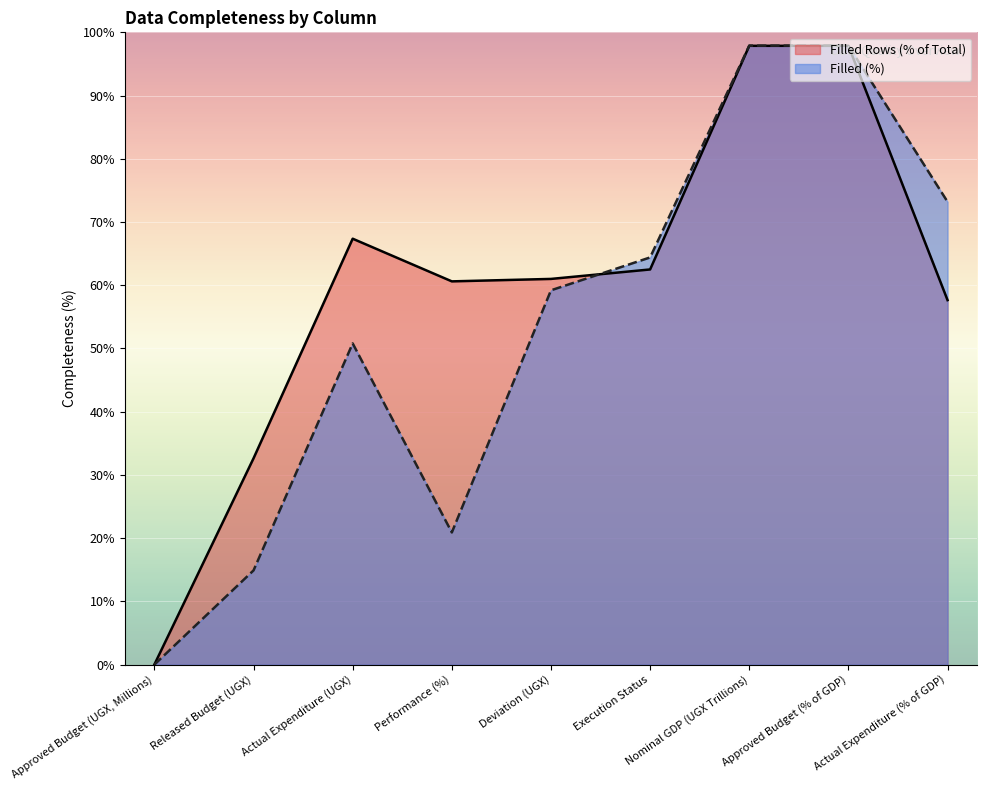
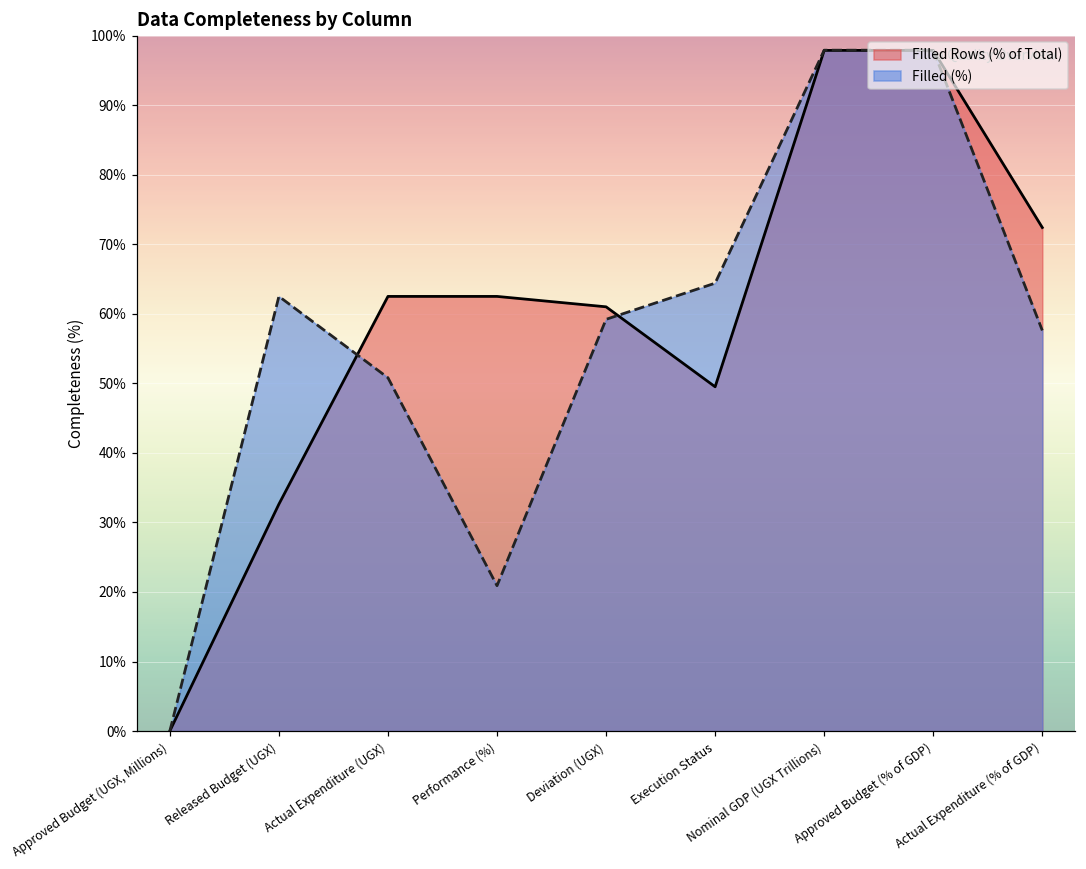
  {
    "Filled Rows (% of Total)": {
      "Released Budget (UGX)": "33%",
-     "Actual Expenditure (UGX)": "67%",
-     "Performance (%)": "61%",
+     "Actual Expenditure (UGX)": "62%",
+     "Performance (%)": "62%",
      "Deviation (UGX)": "61%",
-     "Execution Status": "62%",
-     "Actual Expenditure (% of GDP)": "58%"
+     "Execution Status": "50%",
+     "Actual Expenditure (% of GDP)": "72%"
    },
    "Filled (%)": {
-     "Released Budget (UGX)": "15%",
+     "Released Budget (UGX)": "63%",
      "Actual Expenditure (UGX)": "51%",
      "Performance (%)": "21%",
      "Deviation (UGX)": "59%",
      "Execution Status": "64%",
-     "Actual Expenditure (% of GDP)": "73%"
+     "Actual Expenditure (% of GDP)": "58%"
    }
  }
